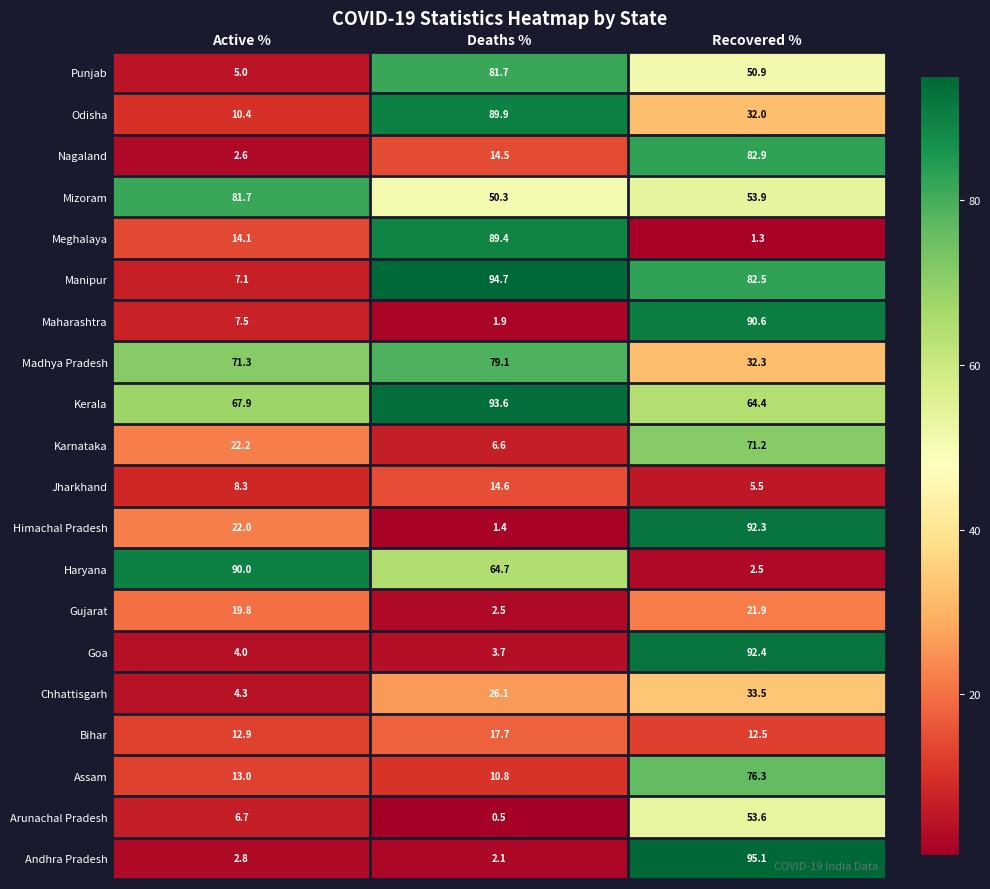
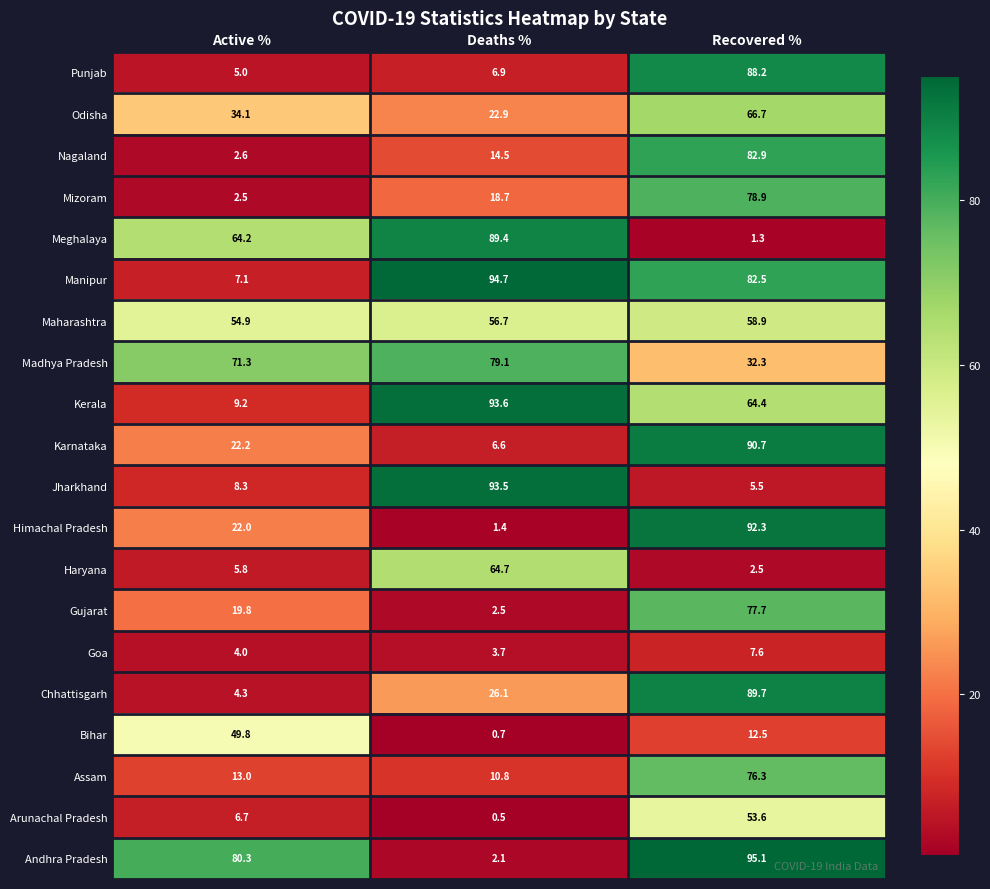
  {
    "Punjab": {
      "Active %": 5.0,
-     "Deaths %": 81.7,
-     "Recovered %": 50.9
+     "Deaths %": 6.9,
+     "Recovered %": 88.2
    },
    "Odisha": {
-     "Active %": 10.4,
-     "Deaths %": 89.9,
-     "Recovered %": 32.0
+     "Active %": 34.1,
+     "Deaths %": 22.9,
+     "Recovered %": 66.7
    },
    "Nagaland": {
      "Active %": 2.6,
      "Deaths %": 14.5,
      "Recovered %": 82.9
    },
    "Mizoram": {
-     "Active %": 81.7,
-     "Deaths %": 50.3,
-     "Recovered %": 53.9
+     "Active %": 2.5,
+     "Deaths %": 18.7,
+     "Recovered %": 78.9
    },
    "Meghalaya": {
-     "Active %": 14.1,
+     "Active %": 64.2,
      "Deaths %": 89.4,
      "Recovered %": 1.3
    },
    "Manipur": {
      "Active %": 7.1,
      "Deaths %": 94.7,
      "Recovered %": 82.5
    },
    "Maharashtra": {
-     "Active %": 7.5,
-     "Deaths %": 1.9,
-     "Recovered %": 90.6
+     "Active %": 54.9,
+     "Deaths %": 56.7,
+     "Recovered %": 58.9
    },
    "Madhya Pradesh": {
      "Active %": 71.3,
      "Deaths %": 79.1,
      "Recovered %": 32.3
    },
    "Kerala": {
-     "Active %": 67.9,
+     "Active %": 9.2,
      "Deaths %": 93.6,
      "Recovered %": 64.4
    },
    "Karnataka": {
      "Active %": 22.2,
      "Deaths %": 6.6,
-     "Recovered %": 71.2
+     "Recovered %": 90.7
    },
    "Jharkhand": {
      "Active %": 8.3,
-     "Deaths %": 14.6,
+     "Deaths %": 93.5,
      "Recovered %": 5.5
    },
    "Himachal Pradesh": {
      "Active %": 22.0,
      "Deaths %": 1.4,
      "Recovered %": 92.3
    },
    "Haryana": {
-     "Active %": 90.0,
+     "Active %": 5.8,
      "Deaths %": 64.7,
      "Recovered %": 2.5
    },
    "Gujarat": {
      "Active %": 19.8,
      "Deaths %": 2.5,
-     "Recovered %": 21.9
+     "Recovered %": 77.7
    },
    "Goa": {
      "Active %": 4.0,
      "Deaths %": 3.7,
-     "Recovered %": 92.4
+     "Recovered %": 7.6
    },
    "Chhattisgarh": {
      "Active %": 4.3,
      "Deaths %": 26.1,
-     "Recovered %": 33.5
+     "Recovered %": 89.7
    },
    "Bihar": {
-     "Active %": 12.9,
-     "Deaths %": 17.7,
+     "Active %": 49.8,
+     "Deaths %": 0.7,
      "Recovered %": 12.5
    },
    "Assam": {
      "Active %": 13.0,
      "Deaths %": 10.8,
      "Recovered %": 76.3
    },
    "Arunachal Pradesh": {
      "Active %": 6.7,
      "Deaths %": 0.5,
      "Recovered %": 53.6
    },
    "Andhra Pradesh": {
-     "Active %": 2.8,
+     "Active %": 80.3,
      "Deaths %": 2.1
    }
  }
